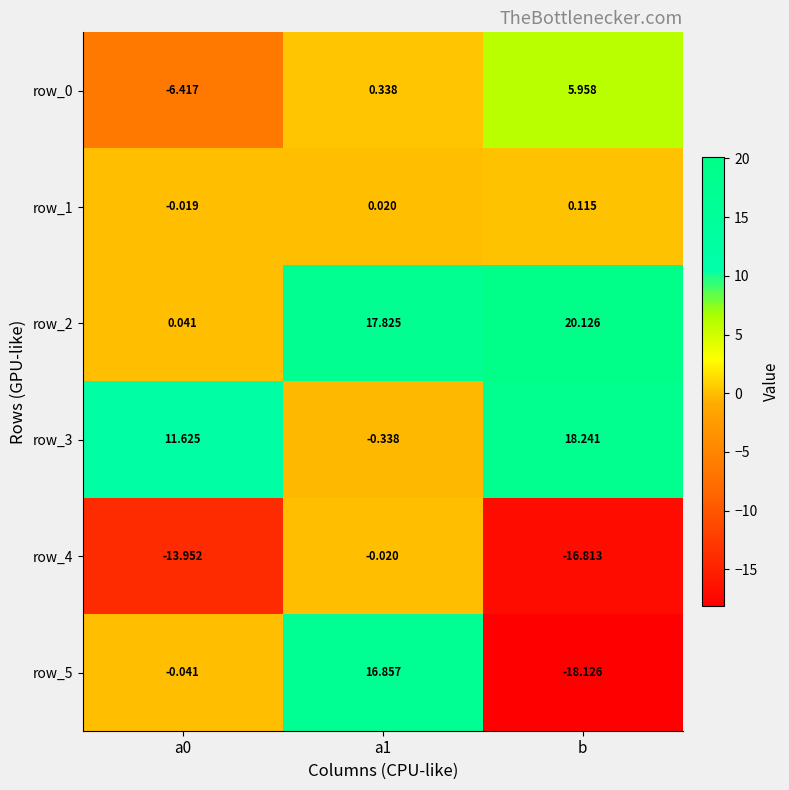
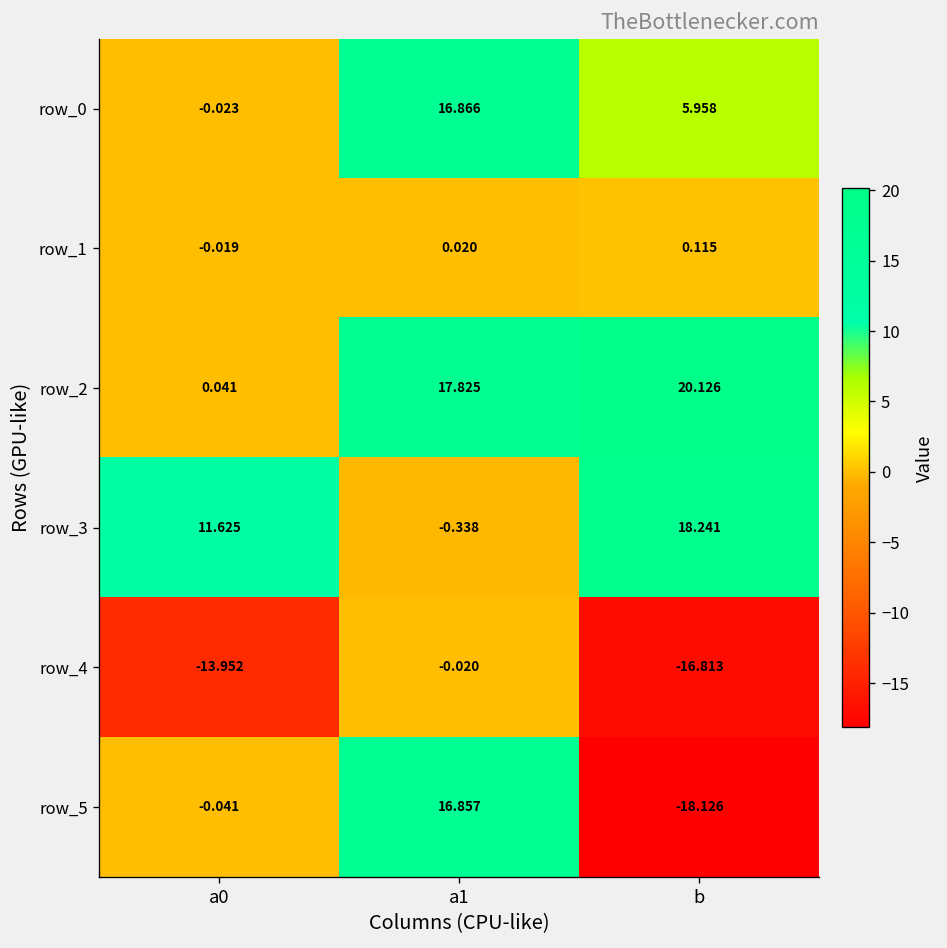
  {
    "row_0": {
-     "a0": -6.417,
-     "a1": 0.338,
+     "a0": -0.023,
+     "a1": 16.866,
      "b": 5.958
    },
    "row_1": {
      "a0": -0.019,
      "a1": 0.020,
      "b": 0.115
    },
    "row_2": {
      "a0": 0.041,
      "a1": 17.825,
      "b": 20.126
    },
    "row_3": {
      "a0": 11.625,
      "a1": -0.338,
      "b": 18.241
    },
    "row_4": {
      "a0": -13.952,
      "a1": -0.020,
      "b": -16.813
    },
    "row_5": {
      "a0": -0.041,
      "a1": 16.857,
      "b": -18.126
    }
  }
